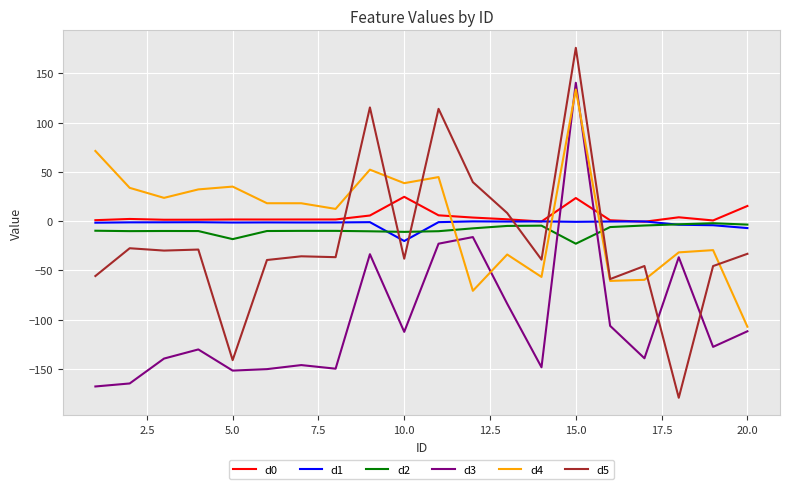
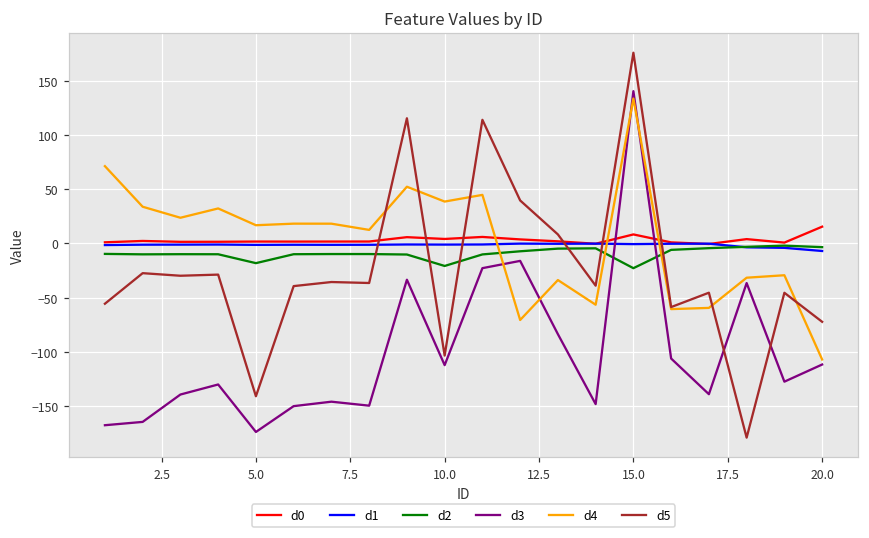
  {
    "d0": {
      "5.0": 0,
-     "10.0": 20,
-     "15.0": 20,
+     "10.0": 0,
+     "15.0": 10,
      "20.0": 20
    },
    "d1": {
      "5.0": 0,
-     "10.0": -20,
+     "10.0": 0,
      "15.0": 0,
      "20.0": -10
    },
    "d2": {
      "5.0": -20,
-     "10.0": -10,
+     "10.0": -20,
      "15.0": -20,
      "20.0": 0
    },
    "d3": {
-     "5.0": -150,
+     "5.0": -170,
      "10.0": -110,
      "15.0": 140,
      "20.0": -110
    },
    "d4": {
-     "5.0": 40,
+     "5.0": 20,
      "10.0": 40,
      "15.0": 130,
      "20.0": -110
    },
    "d5": {
      "5.0": -140,
-     "10.0": -40,
+     "10.0": -100,
      "15.0": 180,
-     "20.0": -30
+     "20.0": -70
    }
  }
